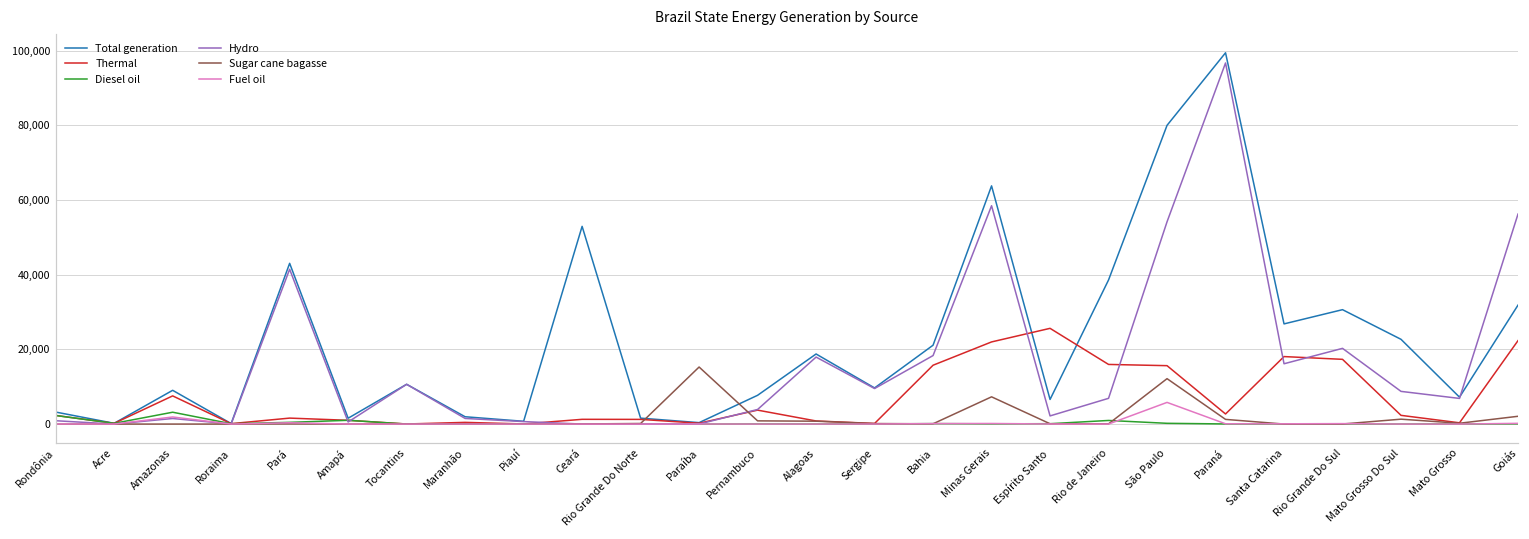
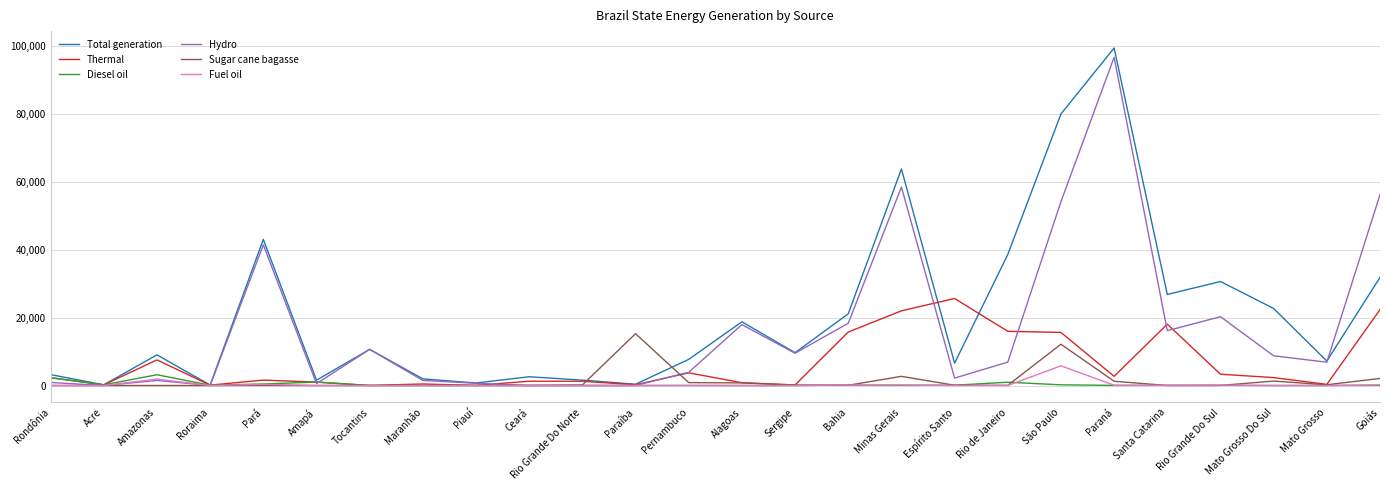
  {
    "Total generation": {
      "Rondônia": "3,000",
      "Amazonas": "9,000",
      "Pará": "43,000",
-     "Ceará": "53,000",
+     "Ceará": "3,000",
      "Pernambuco": "8,000",
      "Alagoas": "19,000",
      "Bahia": "21,000",
      "Minas Gerais": "64,000",
      "Espírito Santo": "7,000",
      "Rio de Janeiro": "39,000",
      "São Paulo": "80,000",
      "Paraná": "99,000",
      "Santa Catarina": "27,000",
      "Rio Grande Do Sul": "31,000",
      "Mato Grosso Do Sul": "23,000",
      "Goiás": "32,000"
    },
    "Thermal": {
      "Amazonas": "8,000",
      "Pará": "2,000",
      "Ceará": "1,000",
      "Bahia": "16,000",
      "Minas Gerais": "22,000",
      "Espírito Santo": "26,000",
      "Rio de Janeiro": "16,000",
      "São Paulo": "16,000",
      "Paraná": "3,000",
      "Santa Catarina": "18,000",
-     "Rio Grande Do Sul": "17,000",
+     "Rio Grande Do Sul": "3,000",
      "Mato Grosso Do Sul": "2,000",
      "Goiás": "22,000"
    },
    "Diesel oil": {
      "Amazonas": "3,000",
      "Rio de Janeiro": "1,000",
      "São Paulo": "0"
    },
    "Hydro": {
      "Rondônia": "1,000",
      "Pará": "41,000",
      "Alagoas": "18,000",
      "Bahia": "18,000",
      "Minas Gerais": "58,000",
      "Espírito Santo": "2,000",
      "Rio de Janeiro": "7,000",
      "São Paulo": "54,000",
      "Paraná": "97,000",
      "Santa Catarina": "16,000",
      "Rio Grande Do Sul": "20,000",
      "Mato Grosso Do Sul": "9,000",
      "Goiás": "56,000"
    },
    "Sugar cane bagasse": {
      "Amazonas": "0",
      "Paraíba": "15,000",
      "Pernambuco": "1,000",
-     "Minas Gerais": "7,000",
+     "Minas Gerais": "3,000",
      "São Paulo": "12,000",
      "Paraná": "1,000",
      "Mato Grosso Do Sul": "1,000",
      "Goiás": "2,000"
    },
    "Fuel oil": {
      "São Paulo": "6,000"
    }
  }
